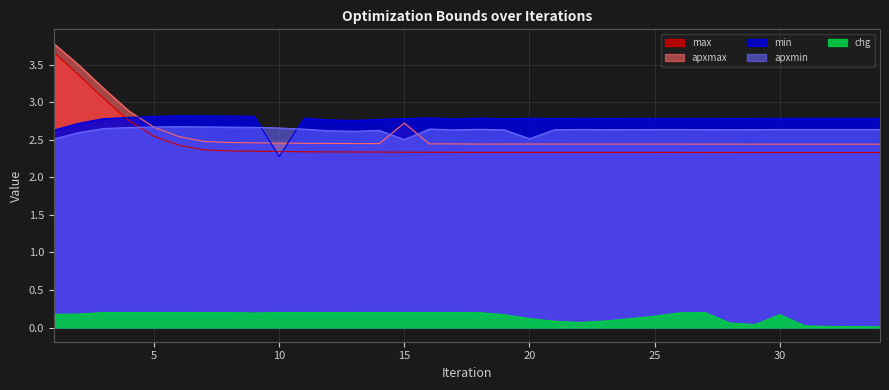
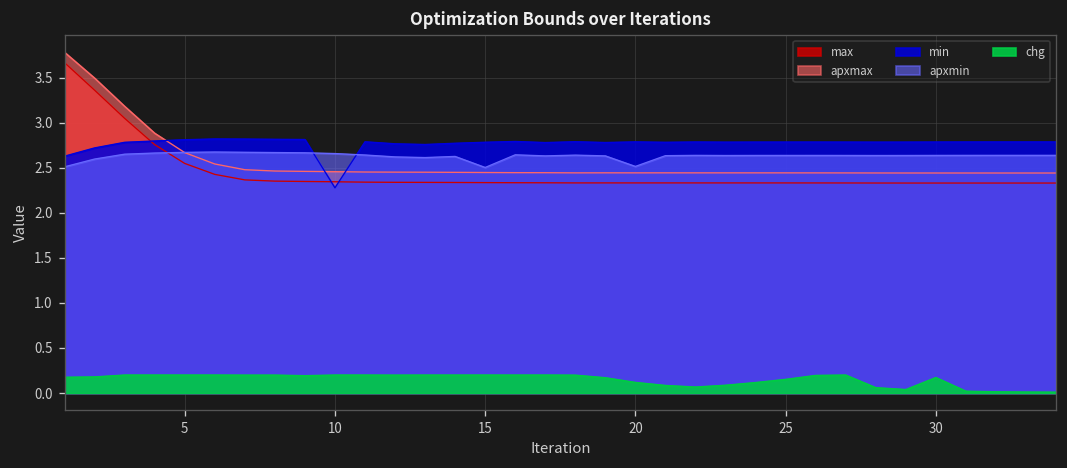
  {
    "max": {
      "5": 2.5,
      "10": 2.3,
      "15": 2.3,
      "20": 2.3,
      "25": 2.3,
      "30": 2.3
    },
    "apxmax": {
      "10": 2.5,
-     "15": 2.7,
+     "15": 2.4,
      "20": 2.4,
      "25": 2.4,
      "30": 2.4
    },
    "min": {
      "5": 2.8,
      "10": 2.3,
      "15": 2.8,
      "20": 2.8,
      "25": 2.8,
      "30": 2.8
    },
    "apxmin": {
      "10": 2.7,
      "15": 2.5,
      "20": 2.5,
      "25": 2.6,
      "30": 2.6
    },
    "chg": {
      "5": 0.2,
      "10": 0.2,
      "15": 0.2,
      "20": 0.1,
      "25": 0.2,
      "30": 0.2
    }
  }
